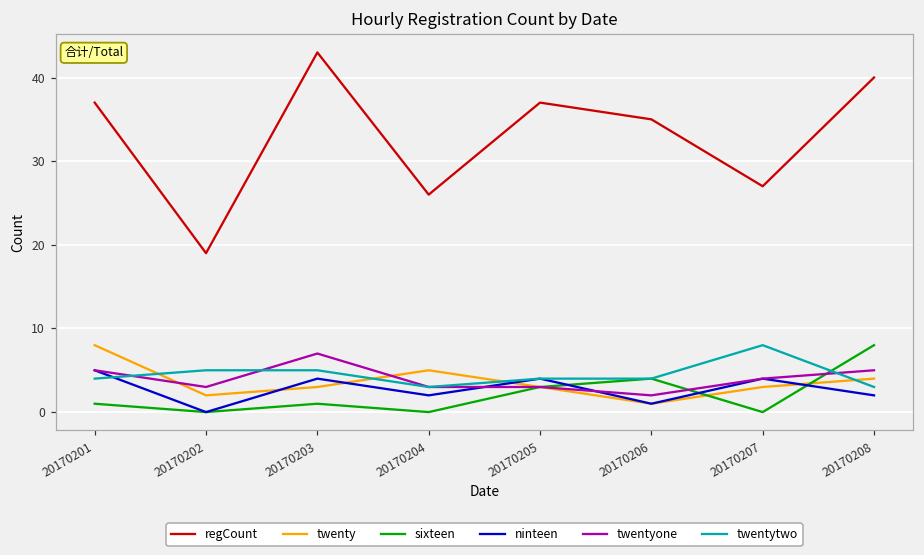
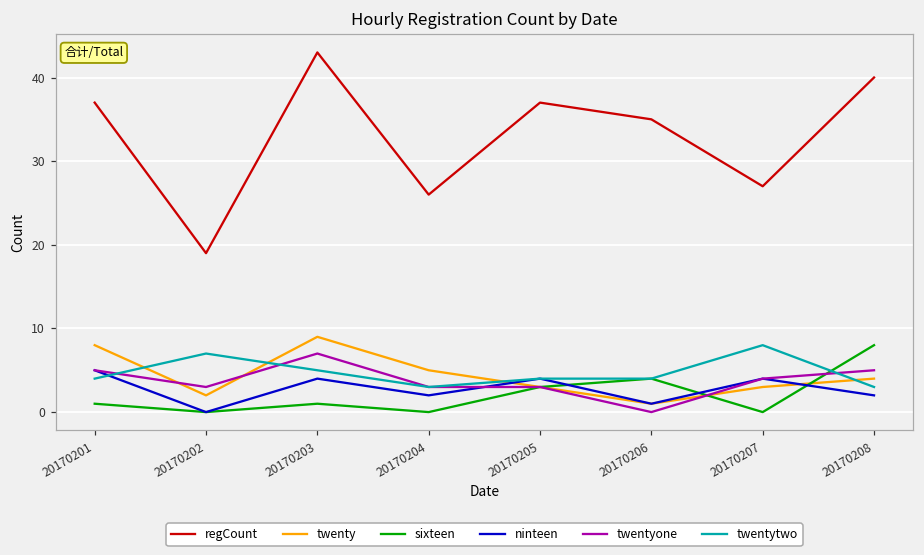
  {
    "regCount": {
      "20170201": 37,
      "20170202": 19,
      "20170203": 43,
      "20170204": 26,
      "20170205": 37,
      "20170206": 35,
      "20170207": 27,
      "20170208": 40
    },
    "twenty": {
      "20170201": 8,
      "20170202": 2,
-     "20170203": 3,
+     "20170203": 9,
      "20170204": 5,
      "20170207": 3,
      "20170208": 4
    },
    "sixteen": {
      "20170201": 1,
      "20170203": 1,
      "20170204": 0,
      "20170207": 0,
      "20170208": 8
    },
    "ninteen": {
      "20170203": 4,
      "20170204": 2,
      "20170208": 2
    },
    "twentyone": {
      "20170202": 3,
      "20170203": 7,
-     "20170206": 2,
+     "20170206": 0,
      "20170208": 5
    },
    "twentytwo": {
      "20170201": 4,
-     "20170202": 5,
+     "20170202": 7,
      "20170203": 5,
      "20170207": 8,
      "20170208": 3
    }
  }
